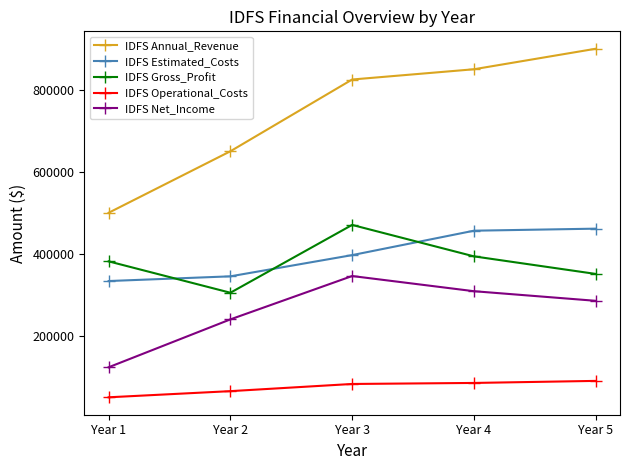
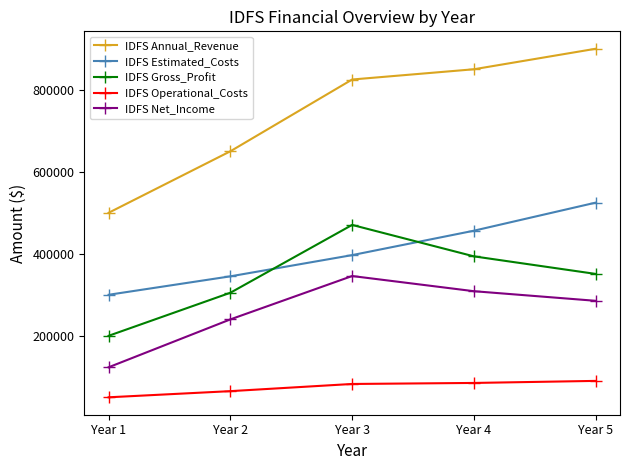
  {
    "IDFS Annual_Revenue": {
      "Year 1": 500000,
      "Year 2": 650000,
      "Year 3": 830000,
      "Year 4": 850000,
      "Year 5": 900000
    },
    "IDFS Estimated_Costs": {
-     "Year 1": 330000,
+     "Year 1": 300000,
      "Year 2": 350000,
      "Year 3": 400000,
      "Year 4": 460000,
-     "Year 5": 460000
+     "Year 5": 520000
    },
    "IDFS Gross_Profit": {
-     "Year 1": 380000,
+     "Year 1": 200000,
      "Year 2": 310000,
      "Year 3": 470000,
      "Year 4": 390000,
      "Year 5": 350000
    },
    "IDFS Operational_Costs": {
      "Year 1": 50000,
      "Year 2": 70000,
      "Year 3": 80000,
      "Year 4": 90000,
      "Year 5": 90000
    },
    "IDFS Net_Income": {
      "Year 1": 120000,
      "Year 2": 240000,
      "Year 3": 350000,
      "Year 4": 310000,
      "Year 5": 290000
    }
  }
